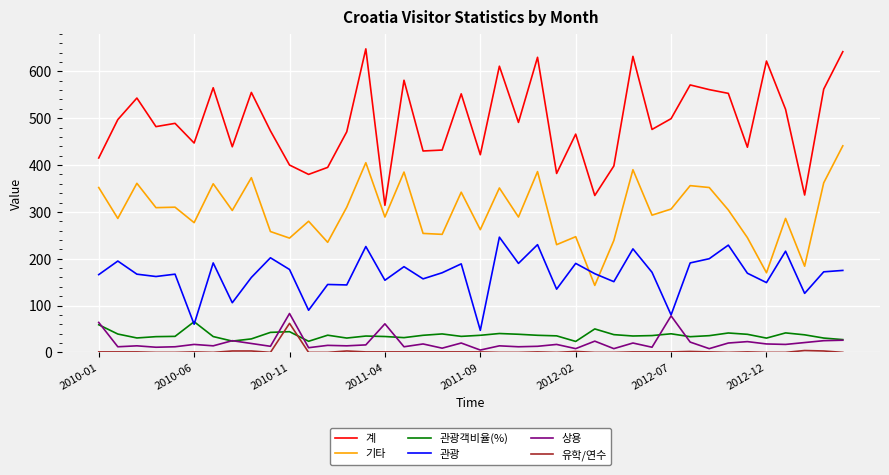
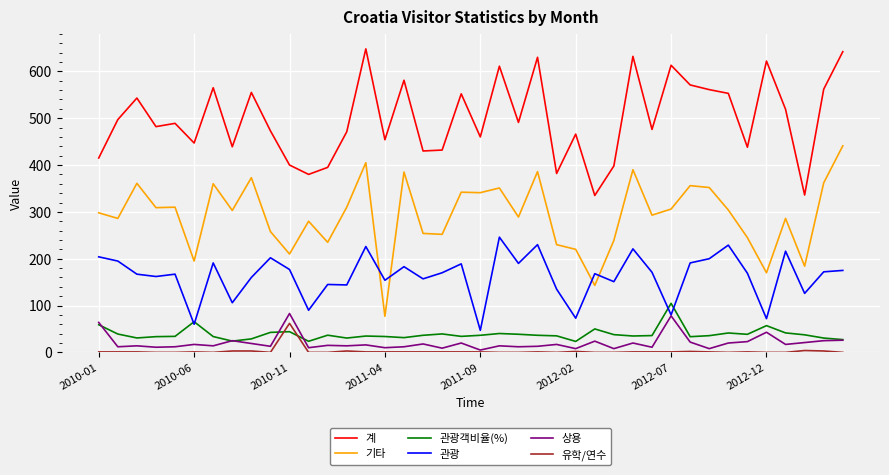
  {
    "계": {
      "2010-01": 420,
      "2010-06": 450,
      "2010-11": 400,
-     "2011-04": 310,
-     "2011-09": 420,
+     "2011-04": 450,
+     "2011-09": 460,
      "2012-02": 470,
-     "2012-07": 500,
+     "2012-07": 610,
      "2012-12": 620
    },
    "기타": {
-     "2010-01": 350,
-     "2010-06": 280,
-     "2010-11": 240,
-     "2011-04": 290,
-     "2011-09": 260,
-     "2012-02": 250,
+     "2010-01": 300,
+     "2010-06": 200,
+     "2010-11": 210,
+     "2011-04": 80,
+     "2011-09": 340,
+     "2012-02": 220,
      "2012-07": 310,
      "2012-12": 170
    },
    "관광객비율(%)": {
      "2010-06": 70,
      "2010-11": 40,
      "2011-04": 30,
      "2011-09": 40,
      "2012-02": 20,
-     "2012-07": 40,
-     "2012-12": 30
+     "2012-07": 100,
+     "2012-12": 60
    },
    "관광": {
-     "2010-01": 170,
+     "2010-01": 200,
      "2010-06": 60,
      "2010-11": 180,
      "2011-04": 150,
      "2011-09": 50,
-     "2012-02": 190,
-     "2012-12": 150
+     "2012-02": 70,
+     "2012-12": 70
    },
    "상용": {
      "2010-06": 20,
      "2010-11": 80,
-     "2011-04": 60,
+     "2011-04": 10,
      "2012-02": 10,
-     "2012-12": 20
+     "2012-12": 40
    },
    "유학/연수": {
      "2010-01": 0,
      "2010-06": 0,
      "2010-11": 60,
      "2011-04": 0,
      "2012-02": 0,
      "2012-07": 0,
      "2012-12": 0
    }
  }
